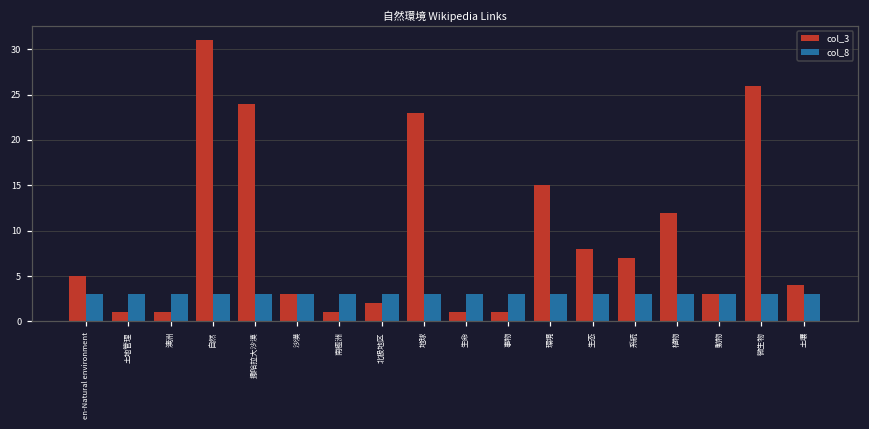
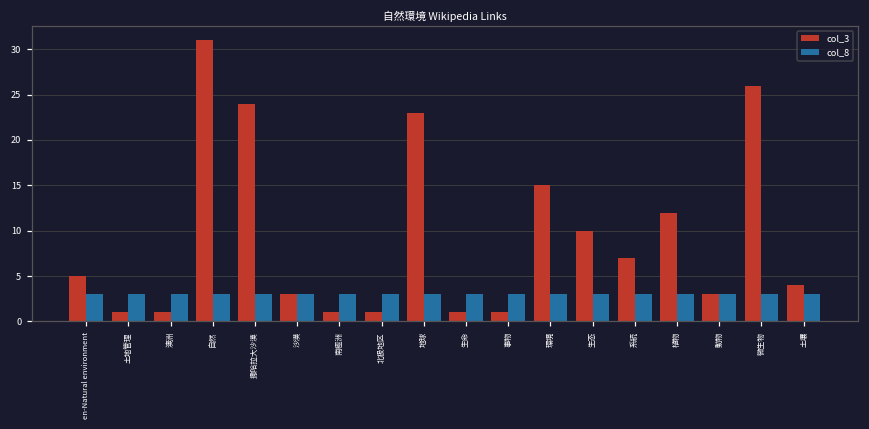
  {
    "col_3": {
      "en-Natural environment": 5,
      "土地管理": 1,
      "澳洲": 1,
      "自然": 31,
      "撒哈拉大沙漠": 24,
      "沙漠": 3,
      "南極洲": 1,
-     "北极地区": 2,
+     "北极地区": 1,
      "地球": 23,
      "生命": 1,
      "事物": 1,
      "環境": 15,
-     "生态": 8,
+     "生态": 10,
      "系統": 7,
      "植物": 12,
      "動物": 3,
      "微生物": 26,
      "土壤": 4
    },
    "col_8": {
      "en-Natural environment": 3,
      "土地管理": 3,
      "澳洲": 3,
      "自然": 3,
      "撒哈拉大沙漠": 3,
      "沙漠": 3,
      "南極洲": 3,
      "北极地区": 3,
      "地球": 3,
      "生命": 3,
      "事物": 3,
      "環境": 3,
      "生态": 3,
      "系統": 3,
      "植物": 3,
      "動物": 3,
      "微生物": 3,
      "土壤": 3
    }
  }
